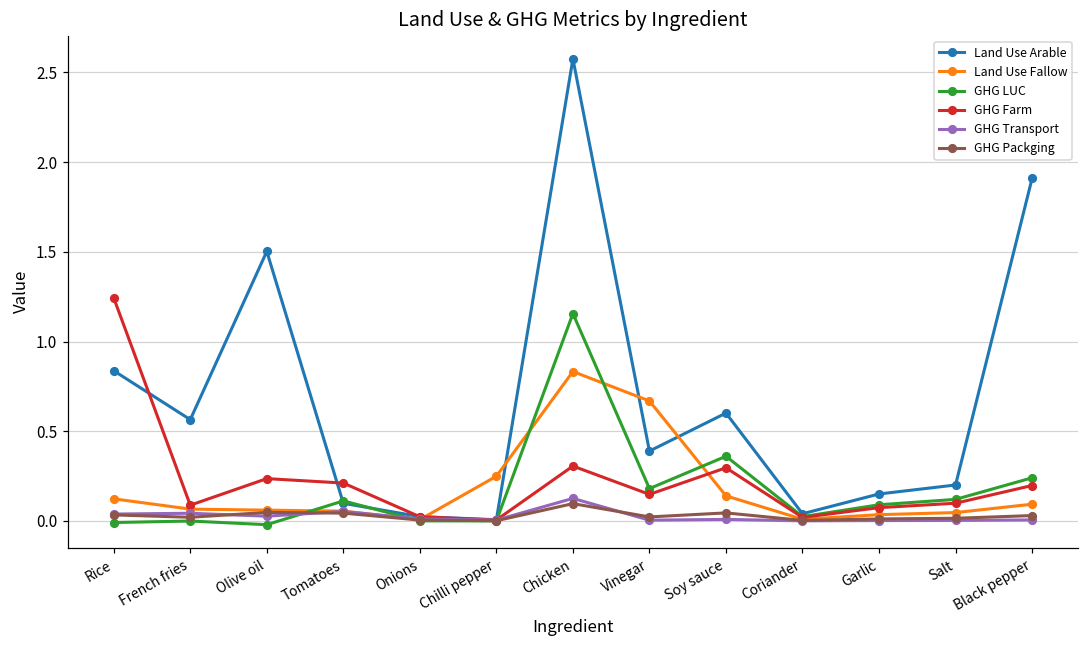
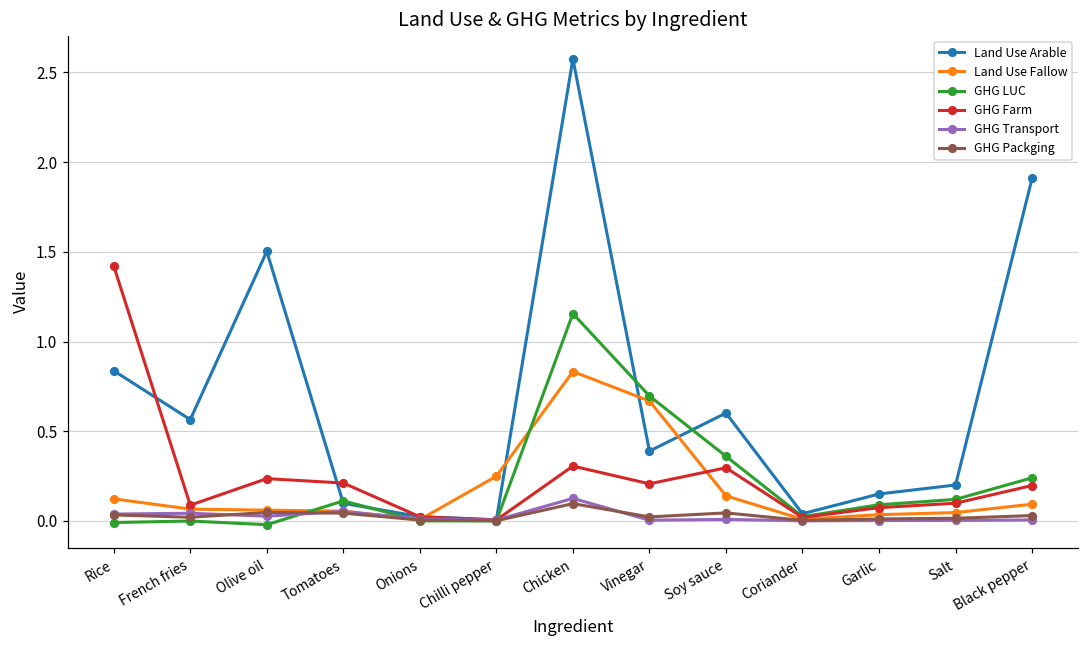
  {
    "Land Use Arable": {
      "Rice": 0.84,
      "French fries": 0.56,
      "Olive oil": 1.50,
      "Chicken": 2.58,
      "Vinegar": 0.39,
      "Soy sauce": 0.60,
      "Coriander": 0.04,
      "Garlic": 0.15,
      "Salt": 0.20,
      "Black pepper": 1.91
    },
    "Land Use Fallow": {
      "Rice": 0.12,
      "French fries": 0.07,
      "Chilli pepper": 0.25,
      "Chicken": 0.83,
      "Vinegar": 0.67,
      "Soy sauce": 0.14,
      "Garlic": 0.03,
      "Salt": 0.05,
      "Black pepper": 0.09
    },
    "GHG LUC": {
      "Rice": -0.01,
      "French fries": 0.00,
      "Olive oil": -0.02,
      "Chicken": 1.16,
-     "Vinegar": 0.18,
+     "Vinegar": 0.70,
      "Soy sauce": 0.36,
      "Garlic": 0.09,
      "Salt": 0.12,
      "Black pepper": 0.24
    },
    "GHG Farm": {
-     "Rice": 1.24,
+     "Rice": 1.42,
      "French fries": 0.09,
      "Olive oil": 0.24,
      "Tomatoes": 0.21,
      "Chicken": 0.31,
-     "Vinegar": 0.15,
+     "Vinegar": 0.21,
      "Soy sauce": 0.30,
      "Garlic": 0.07,
      "Salt": 0.10,
      "Black pepper": 0.20
    },
    "GHG Transport": {
      "French fries": 0.04,
      "Olive oil": 0.03,
      "Chicken": 0.13,
      "Vinegar": 0.00,
      "Soy sauce": 0.01,
      "Black pepper": 0.01
    },
    "GHG Packging": {
      "French fries": 0.02,
      "Chicken": 0.10,
      "Vinegar": 0.02,
      "Soy sauce": 0.04,
      "Black pepper": 0.03
    }
  }
